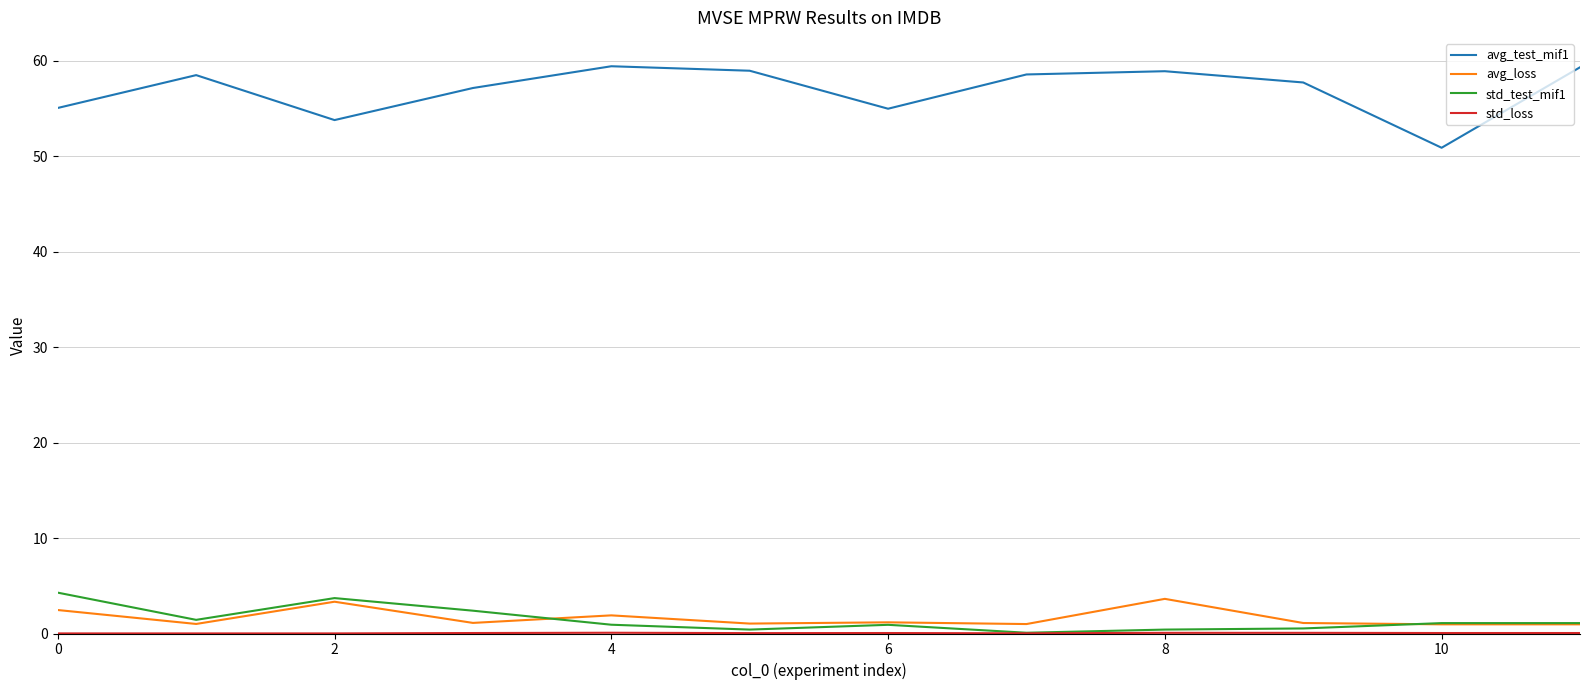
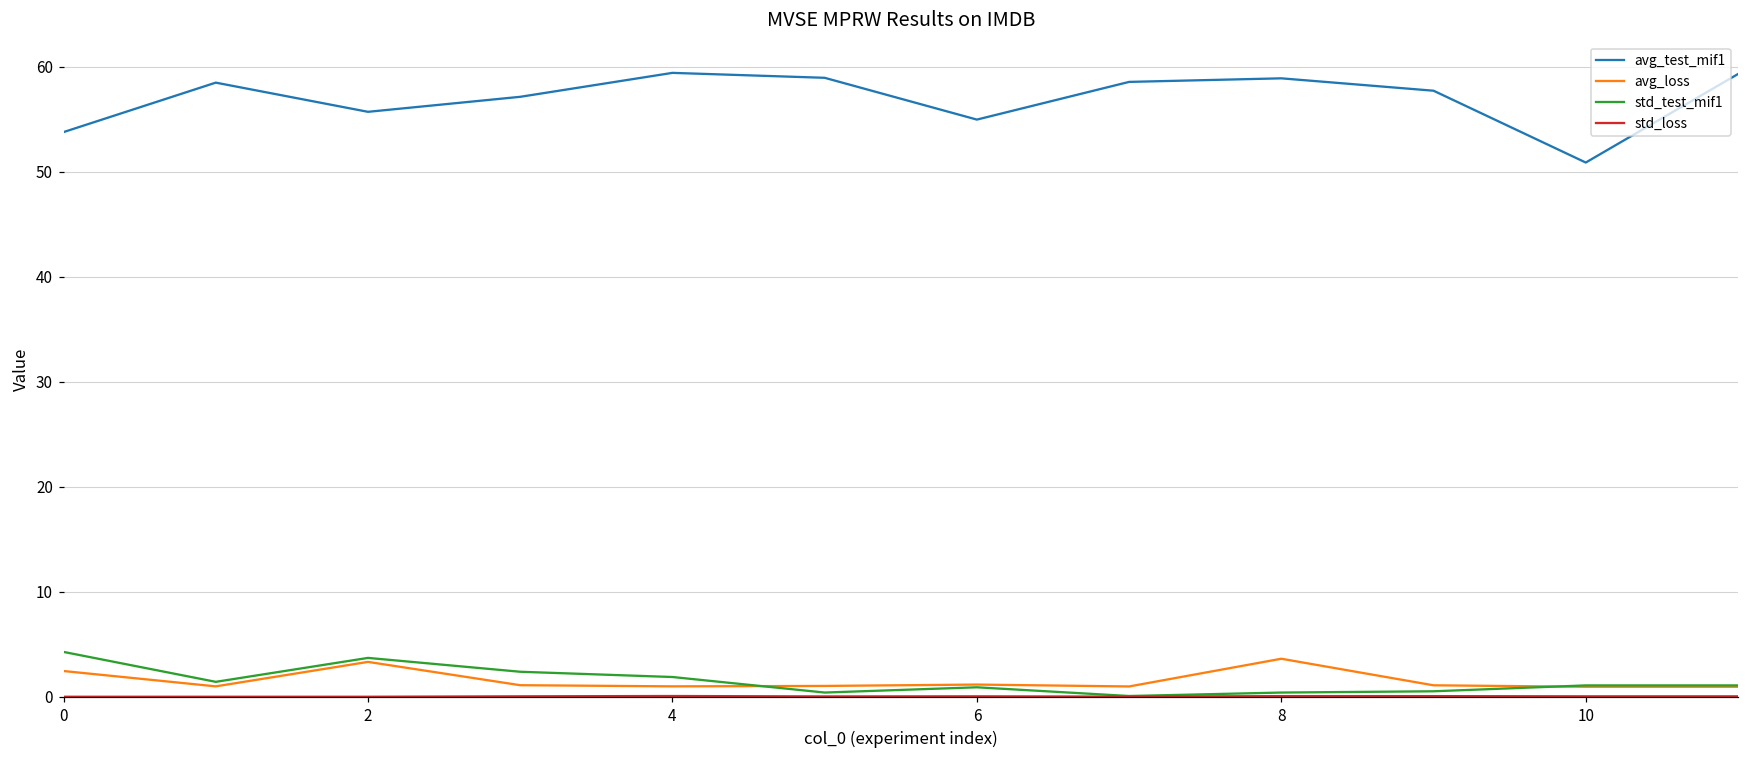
  {
    "avg_test_mif1": {
-     "0": 55,
-     "2": 54,
+     "0": 54,
+     "2": 56,
      "4": 59,
      "6": 55,
      "8": 59,
      "10": 51
    },
    "avg_loss": {
      "0": 2,
      "2": 3,
-     "4": 2,
+     "4": 1,
      "8": 4
    },
    "std_test_mif1": {
      "0": 4,
      "2": 4,
-     "4": 1,
+     "4": 2,
      "8": 0
    },
    "std_loss": {
      "0": 0,
      "2": 0,
      "4": 0,
      "6": 0,
      "8": 0,
      "10": 0
    }
  }
